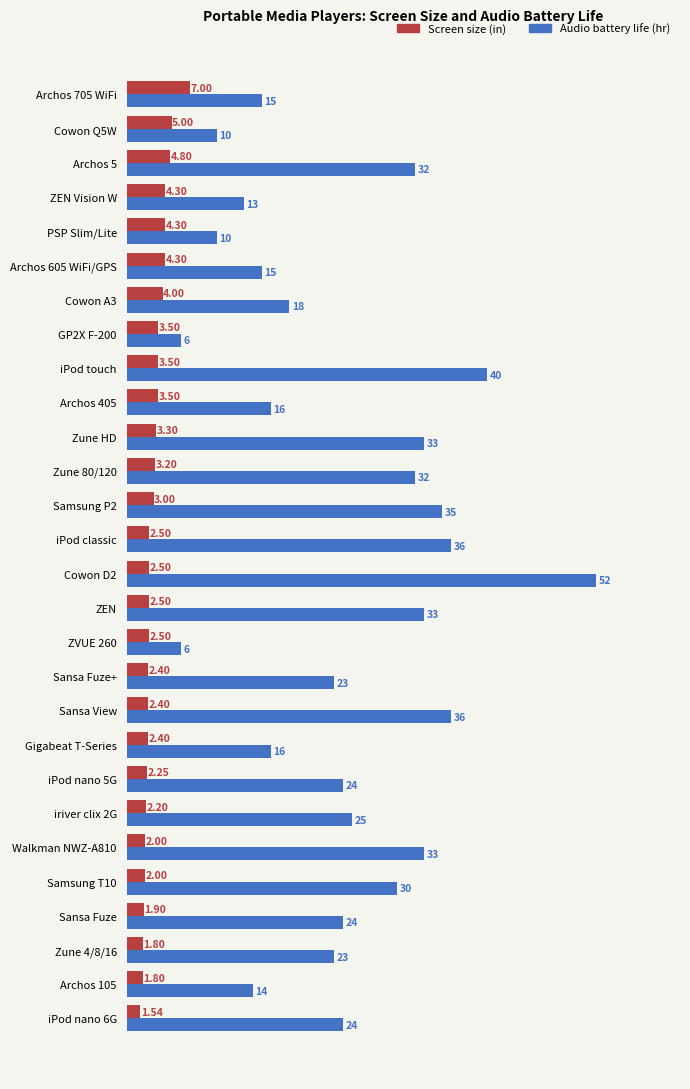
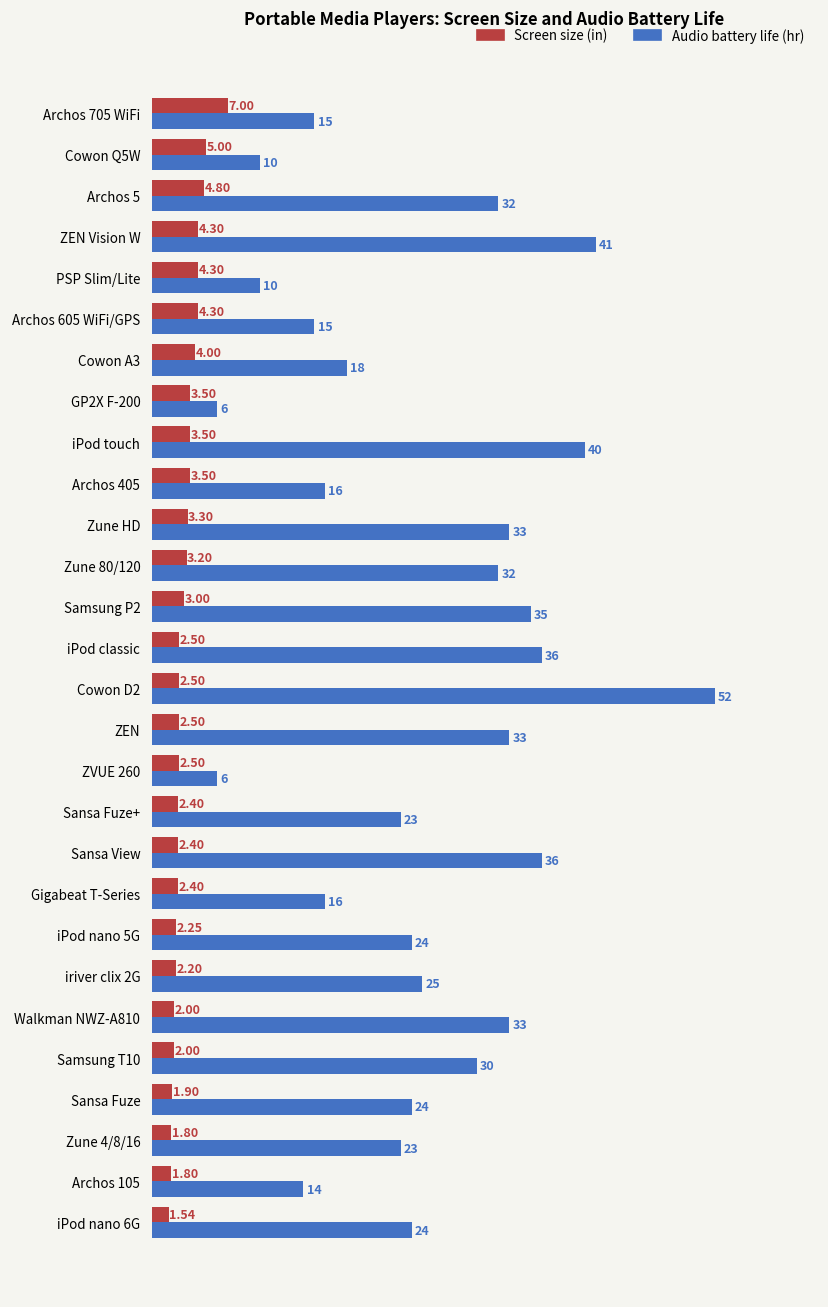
  {
    "Audio battery life (hr)": {
      "Archos 705 WiFi": 15,
      "Cowon Q5W": 10,
      "Archos 5": 32,
-     "ZEN Vision W": 13,
+     "ZEN Vision W": 41,
      "PSP Slim/Lite": 10,
      "Archos 605 WiFi/GPS": 15,
      "Cowon A3": 18,
      "GP2X F-200": 6,
      "iPod touch": 40,
      "Archos 405": 16,
      "Zune HD": 33,
      "Zune 80/120": 32,
      "Samsung P2": 35,
      "iPod classic": 36,
      "Cowon D2": 52,
      "ZEN": 33,
      "ZVUE 260": 6,
      "Sansa Fuze+": 23,
      "Sansa View": 36,
      "Gigabeat T-Series": 16,
      "iPod nano 5G": 24,
      "iriver clix 2G": 25,
      "Walkman NWZ-A810": 33,
      "Samsung T10": 30,
      "Sansa Fuze": 24,
      "Zune 4/8/16": 23,
      "Archos 105": 14,
      "iPod nano 6G": 24
    },
    "Screen size (in)": {
      "Archos 705 WiFi": 7.00,
      "Cowon Q5W": 5.00,
      "Archos 5": 4.80,
      "ZEN Vision W": 4.30,
      "PSP Slim/Lite": 4.30,
      "Archos 605 WiFi/GPS": 4.30,
      "Cowon A3": 4.00,
      "GP2X F-200": 3.50,
      "iPod touch": 3.50,
      "Archos 405": 3.50,
      "Zune HD": 3.30,
      "Zune 80/120": 3.20,
      "Samsung P2": 3.00,
      "iPod classic": 2.50,
      "Cowon D2": 2.50,
      "ZEN": 2.50,
      "ZVUE 260": 2.50,
      "Sansa Fuze+": 2.40,
      "Sansa View": 2.40,
      "Gigabeat T-Series": 2.40,
      "iPod nano 5G": 2.25,
      "iriver clix 2G": 2.20,
      "Walkman NWZ-A810": 2.00,
      "Samsung T10": 2.00,
      "Sansa Fuze": 1.90,
      "Zune 4/8/16": 1.80,
      "Archos 105": 1.80,
      "iPod nano 6G": 1.54
    }
  }
